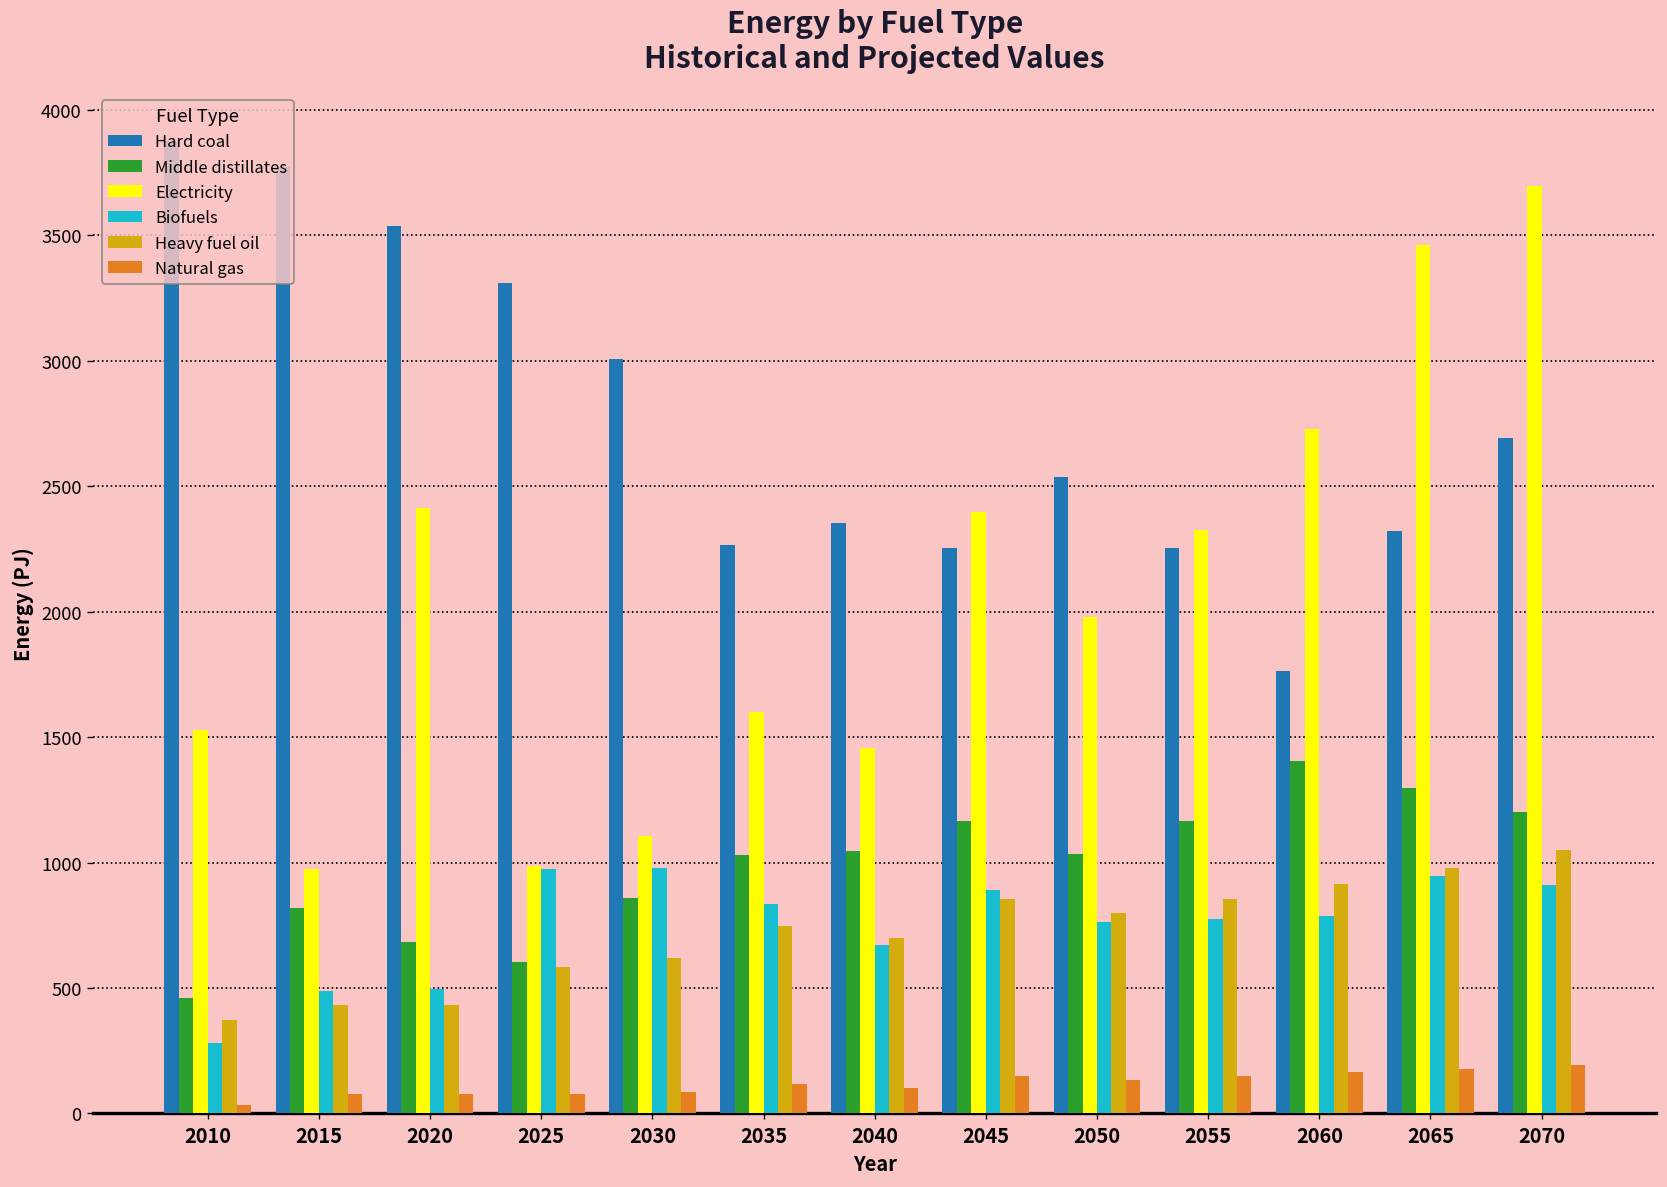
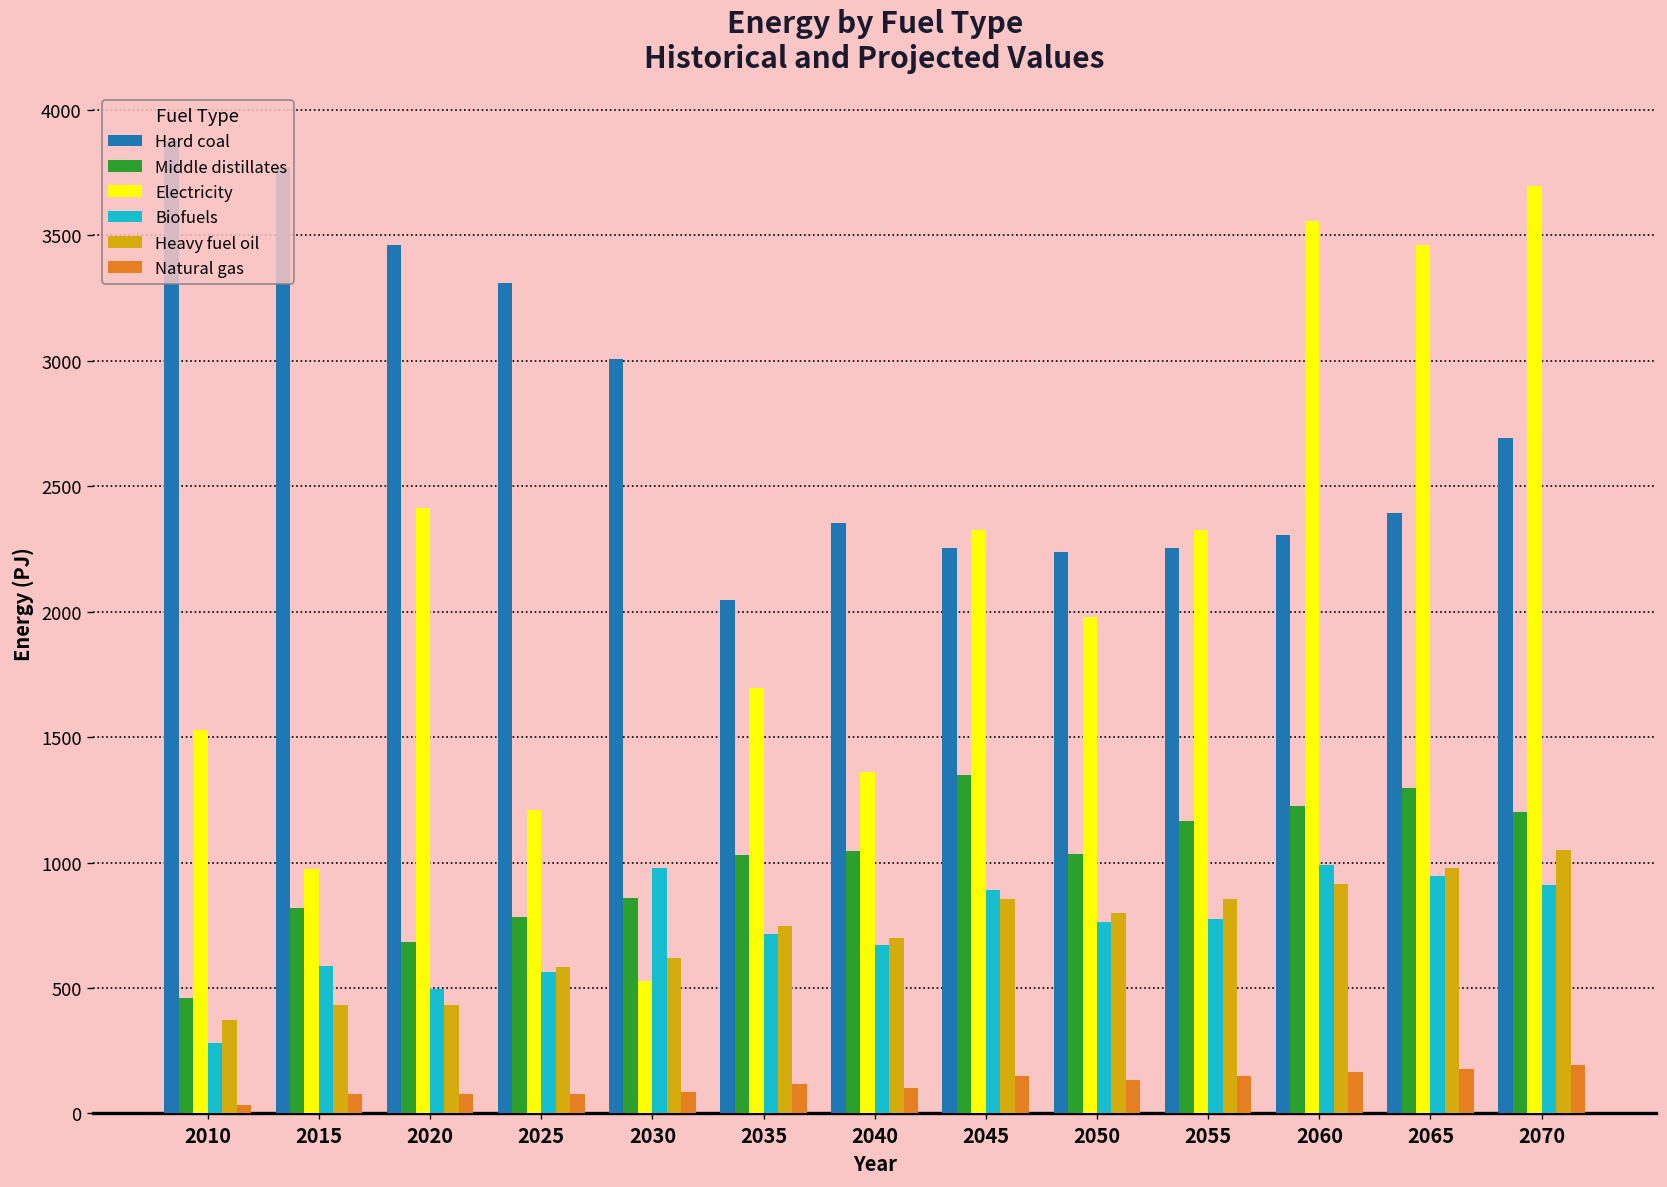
  {
    "Hard coal": {
-     "2020": 3540,
+     "2020": 3460,
      "2025": 3310,
      "2030": 3000,
-     "2035": 2270,
+     "2035": 2050,
      "2040": 2350,
      "2045": 2250,
-     "2050": 2540,
+     "2050": 2240,
      "2055": 2250,
-     "2060": 1760,
-     "2065": 2320,
+     "2060": 2310,
+     "2065": 2390,
      "2070": 2690
    },
    "Middle distillates": {
      "2010": 460,
      "2015": 820,
      "2020": 680,
-     "2025": 610,
+     "2025": 780,
      "2030": 860,
      "2035": 1030,
      "2040": 1050,
-     "2045": 1170,
+     "2045": 1350,
      "2050": 1030,
      "2055": 1170,
-     "2060": 1400,
+     "2060": 1230,
      "2065": 1300,
      "2070": 1200
    },
    "Electricity": {
      "2010": 1530,
      "2015": 970,
      "2020": 2410,
-     "2025": 990,
-     "2030": 1110,
-     "2035": 1600,
-     "2040": 1460,
-     "2045": 2400,
+     "2025": 1210,
+     "2030": 530,
+     "2035": 1700,
+     "2040": 1360,
+     "2045": 2320,
      "2050": 1980,
      "2055": 2320,
-     "2060": 2730,
+     "2060": 3560,
      "2065": 3460,
      "2070": 3700
    },
    "Biofuels": {
      "2010": 280,
-     "2015": 490,
+     "2015": 590,
      "2020": 500,
-     "2025": 980,
+     "2025": 570,
      "2030": 980,
-     "2035": 830,
+     "2035": 720,
      "2040": 670,
      "2045": 890,
      "2050": 760,
      "2055": 780,
-     "2060": 790,
+     "2060": 990,
      "2065": 950,
      "2070": 910
    }
  }
